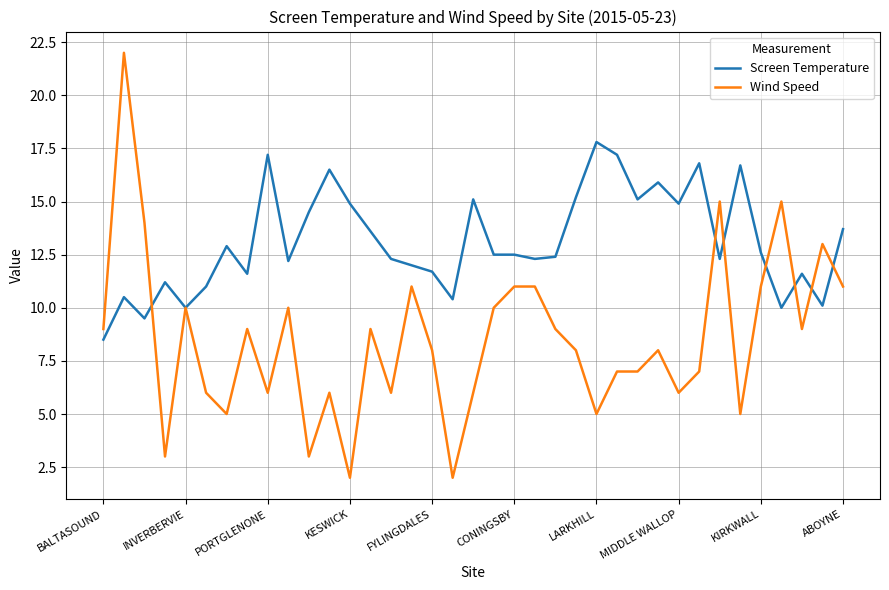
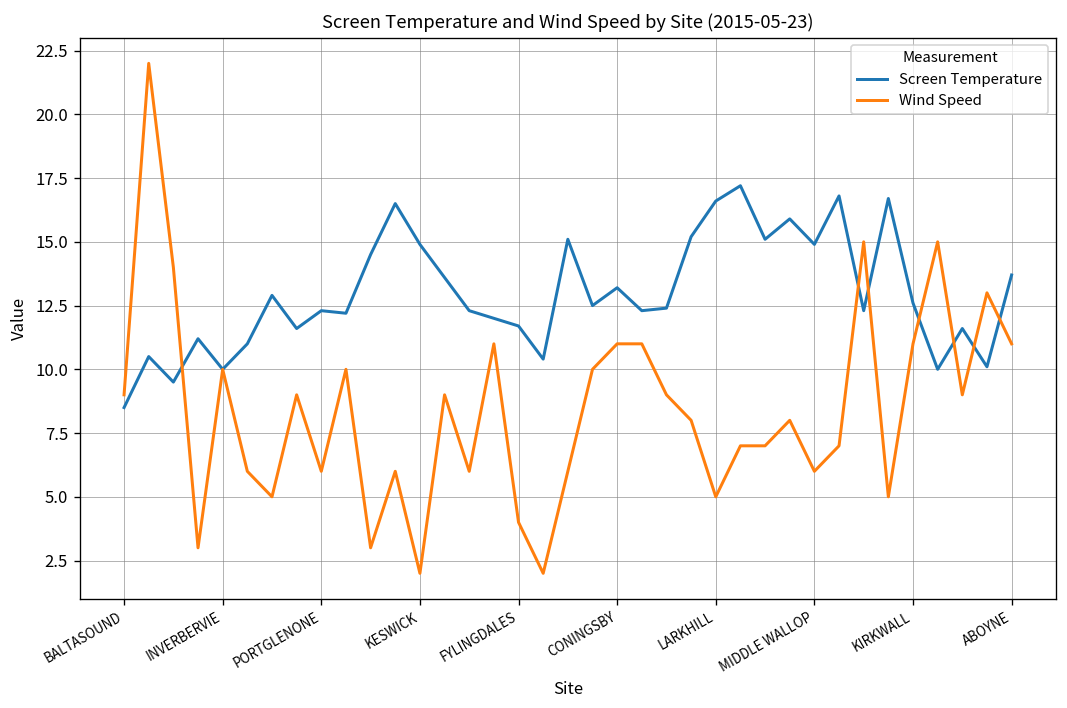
  {
    "Screen Temperature": {
      "BALTASOUND": 8.5,
-     "PORTGLENONE": 17.2,
+     "PORTGLENONE": 12.3,
      "KESWICK": 14.9,
      "FYLINGDALES": 11.7,
-     "CONINGSBY": 12.5,
-     "LARKHILL": 17.8,
+     "CONINGSBY": 13.2,
+     "LARKHILL": 16.6,
      "MIDDLE WALLOP": 14.9,
      "KIRKWALL": 12.6,
      "ABOYNE": 13.7
    },
    "Wind Speed": {
      "BALTASOUND": 9,
      "PORTGLENONE": 6,
      "KESWICK": 2,
-     "FYLINGDALES": 8,
+     "FYLINGDALES": 4,
      "CONINGSBY": 11,
      "LARKHILL": 5,
      "MIDDLE WALLOP": 6,
      "KIRKWALL": 11,
      "ABOYNE": 11
    }
  }
